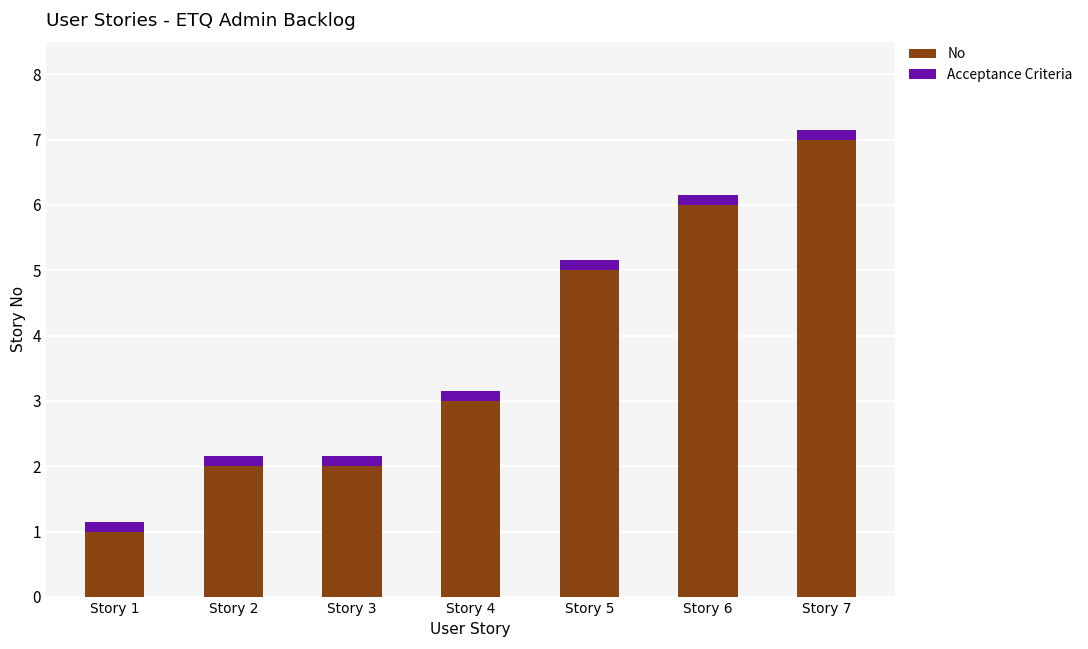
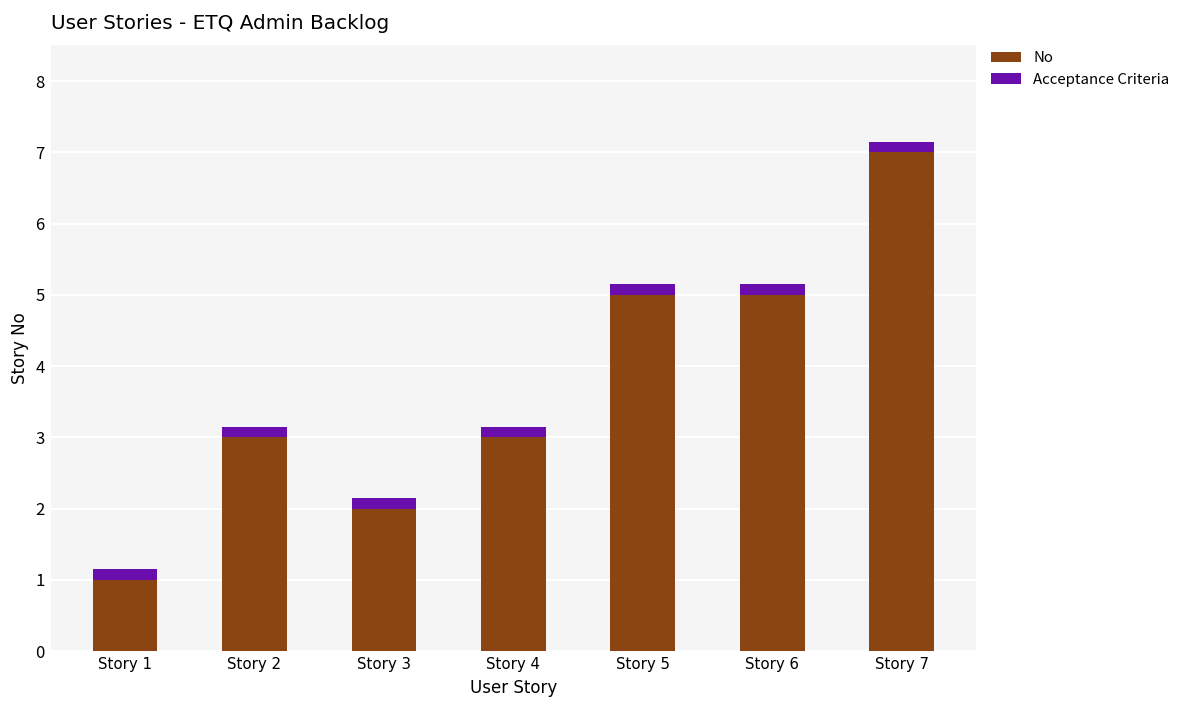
  {
    "No": {
      "Story 1": 1,
-     "Story 2": 2,
+     "Story 2": 3,
      "Story 3": 2,
      "Story 4": 3,
      "Story 5": 5,
-     "Story 6": 6,
+     "Story 6": 5,
      "Story 7": 7
    },
    "Acceptance Criteria": {
      "Story 1": 0.1,
      "Story 2": 0.1,
      "Story 3": 0.1,
      "Story 4": 0.1,
      "Story 5": 0.1,
      "Story 6": 0.1,
      "Story 7": 0.1
    }
  }
